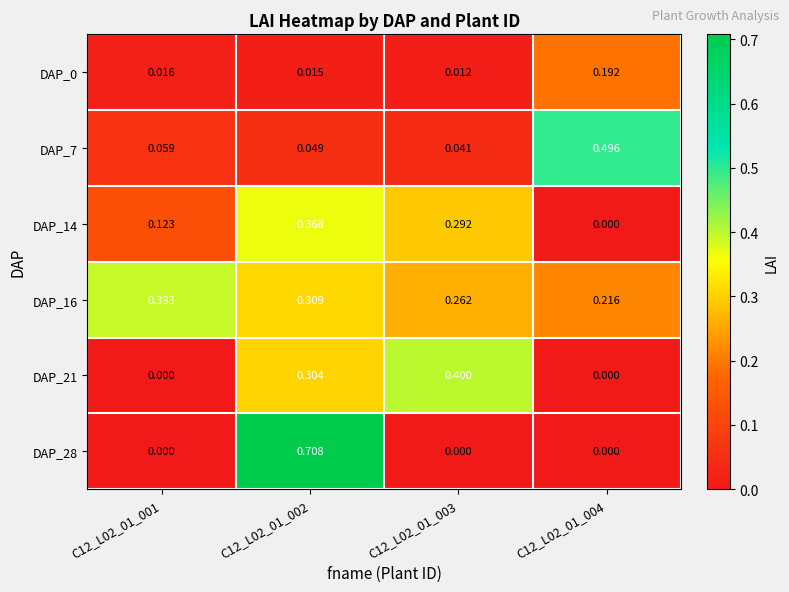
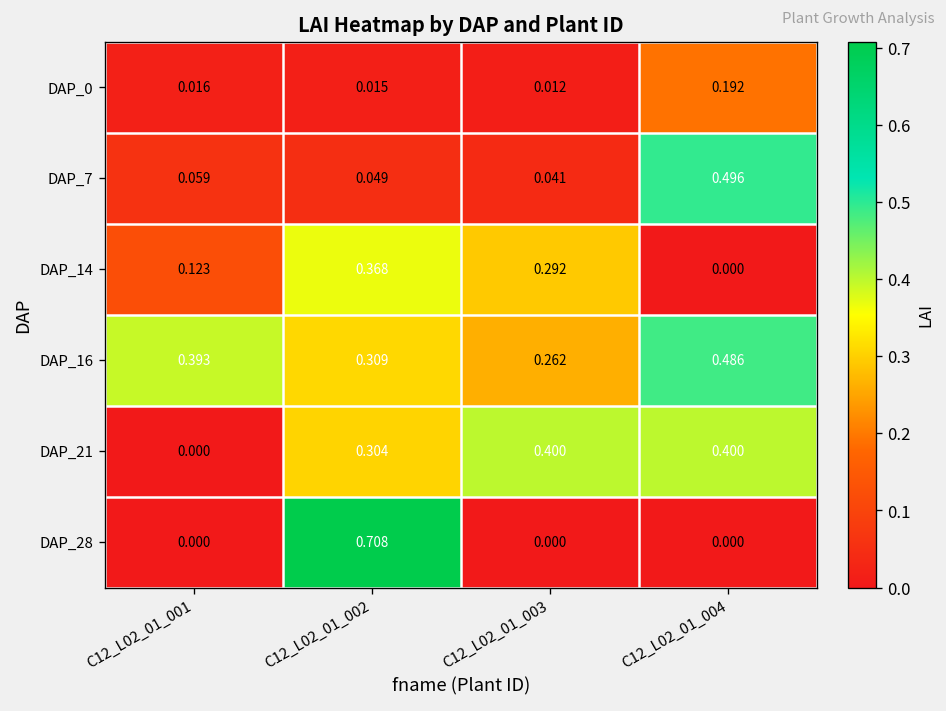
  {
    "DAP_0": {
      "C12_L02_01_001": 0.016,
      "C12_L02_01_002": 0.015,
      "C12_L02_01_003": 0.012,
      "C12_L02_01_004": 0.192
    },
    "DAP_7": {
      "C12_L02_01_001": 0.059,
      "C12_L02_01_002": 0.049,
      "C12_L02_01_003": 0.041,
      "C12_L02_01_004": 0.496
    },
    "DAP_14": {
      "C12_L02_01_001": 0.123,
      "C12_L02_01_002": 0.368,
      "C12_L02_01_003": 0.292,
      "C12_L02_01_004": 0.000
    },
    "DAP_16": {
      "C12_L02_01_001": 0.393,
      "C12_L02_01_002": 0.309,
      "C12_L02_01_003": 0.262,
-     "C12_L02_01_004": 0.216
+     "C12_L02_01_004": 0.486
    },
    "DAP_21": {
      "C12_L02_01_001": 0.000,
      "C12_L02_01_002": 0.304,
      "C12_L02_01_003": 0.400,
-     "C12_L02_01_004": 0.000
+     "C12_L02_01_004": 0.400
    },
    "DAP_28": {
      "C12_L02_01_001": 0.000,
      "C12_L02_01_002": 0.708,
      "C12_L02_01_003": 0.000,
      "C12_L02_01_004": 0.000
    }
  }
